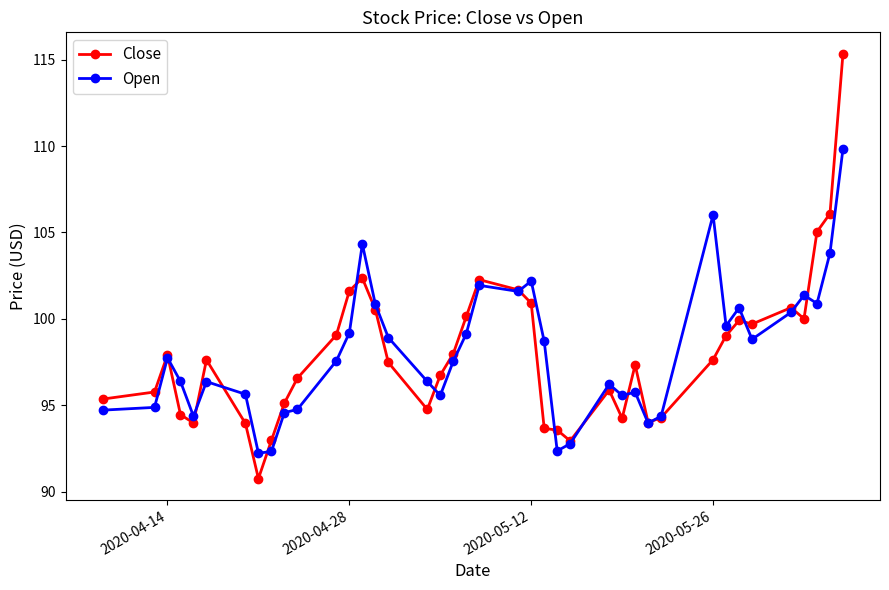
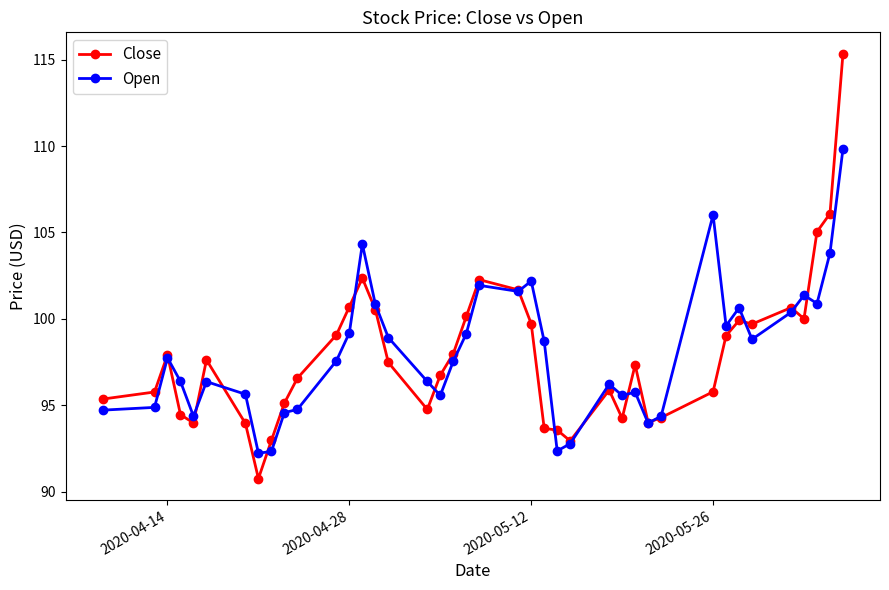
  {
    "Close": {
      "2020-04-14": 97.9,
-     "2020-04-28": 101.6,
-     "2020-05-12": 100.9,
-     "2020-05-26": 97.6
+     "2020-04-28": 100.7,
+     "2020-05-12": 99.7,
+     "2020-05-26": 95.8
    },
    "Open": {
      "2020-04-14": 97.8,
      "2020-04-28": 99.2,
      "2020-05-12": 102.2,
      "2020-05-26": 106.0
    }
  }
